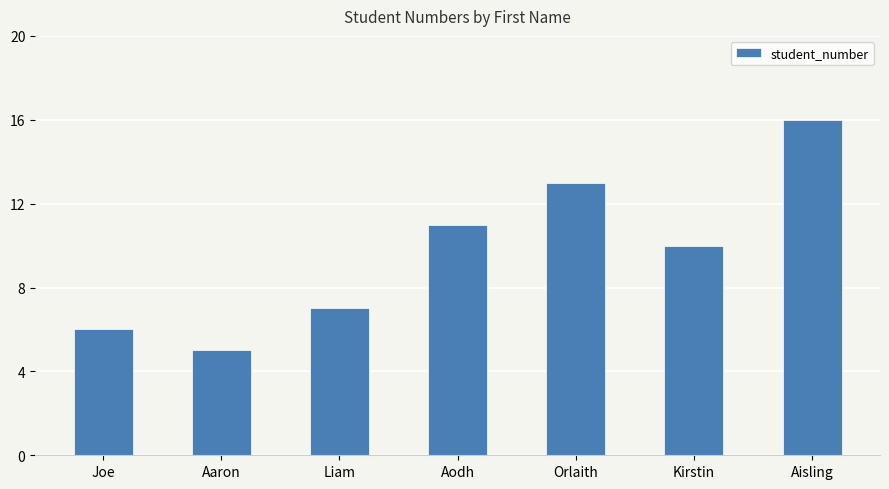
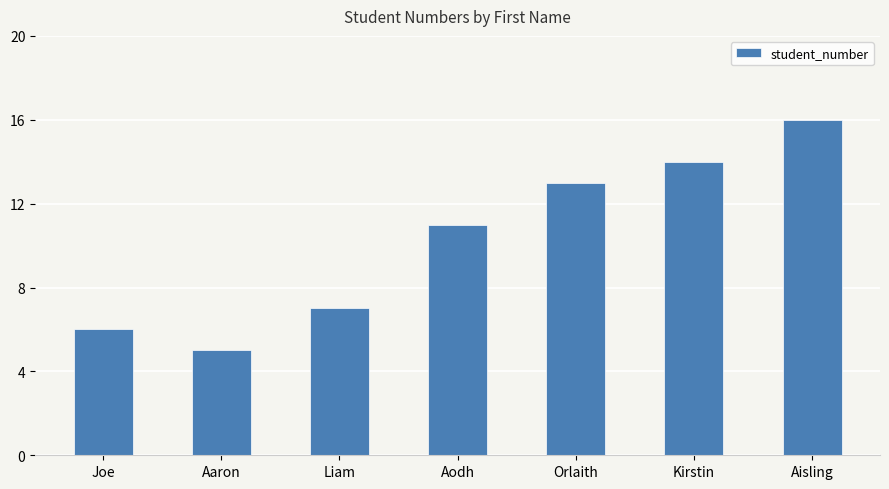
  {
    "Joe": 6,
    "Aaron": 5,
    "Liam": 7,
    "Aodh": 11,
    "Orlaith": 13,
-   "Kirstin": 10,
+   "Kirstin": 14,
    "Aisling": 16
  }
